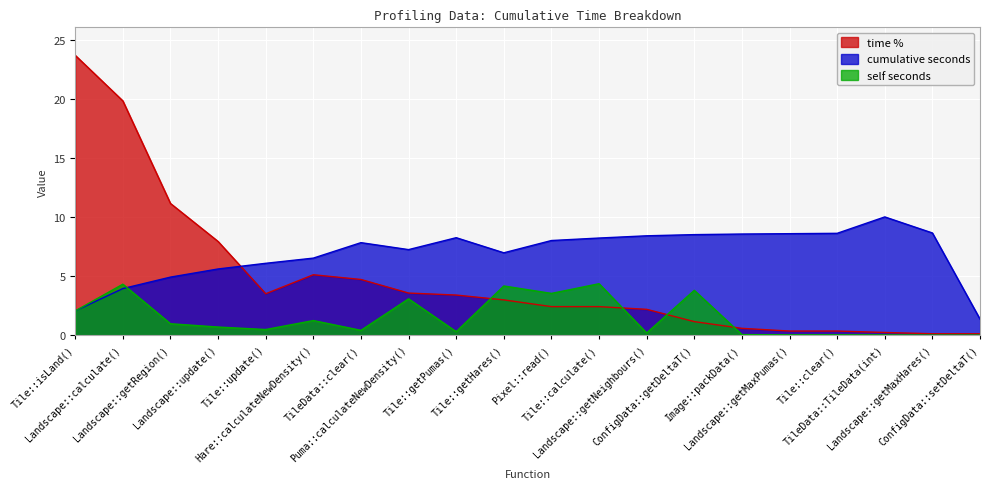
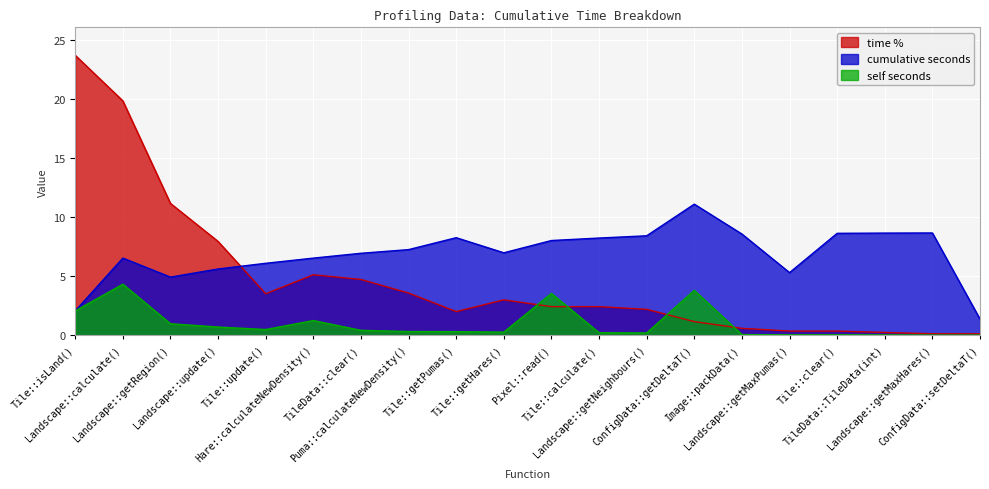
  {
    "time %": {
      "Tile::isLand()": 23.7,
      "Landscape::calculate()": 19.9,
      "Landscape::getRegion()": 11.2,
      "Landscape::update()": 7.9,
      "Tile::update()": 3.5,
      "Hare::calculateNewDensity()": 5.1,
      "TileData::clear()": 4.7,
      "Puma::calculateNewDensity()": 3.6,
-     "Tile::getPumas()": 3.4,
+     "Tile::getPumas()": 2.0,
      "Tile::getHares()": 3.0,
      "Pixel::read()": 2.4,
      "Tile::calculate()": 2.4,
      "Landscape::getNeighbours()": 2.2,
      "ConfigData::getDeltaT()": 1.2,
      "Image::packData()": 0.6,
      "Landscape::getMaxPumas()": 0.4,
      "Tile::clear()": 0.4
    },
    "cumulative seconds": {
-     "Landscape::calculate()": 4.0,
+     "Landscape::calculate()": 6.5,
      "Landscape::getRegion()": 4.9,
      "Landscape::update()": 5.6,
      "Tile::update()": 6.1,
      "Hare::calculateNewDensity()": 6.5,
-     "TileData::clear()": 7.8,
+     "TileData::clear()": 6.9,
      "Puma::calculateNewDensity()": 7.3,
      "Tile::getPumas()": 8.3,
      "Tile::getHares()": 7.0,
      "Pixel::read()": 8.0,
      "Tile::calculate()": 8.2,
      "Landscape::getNeighbours()": 8.4,
-     "ConfigData::getDeltaT()": 8.5,
+     "ConfigData::getDeltaT()": 11.1,
      "Image::packData()": 8.6,
-     "Landscape::getMaxPumas()": 8.6,
+     "Landscape::getMaxPumas()": 5.3,
      "Tile::clear()": 8.6,
-     "TileData::TileData(int)": 10.0,
+     "TileData::TileData(int)": 8.7,
      "Landscape::getMaxHares()": 8.7,
      "ConfigData::setDeltaT()": 1.4
    },
    "self seconds": {
      "Landscape::calculate()": 4.3,
      "Landscape::getRegion()": 1.0,
      "Landscape::update()": 0.7,
      "Tile::update()": 0.5,
      "Hare::calculateNewDensity()": 1.2,
      "TileData::clear()": 0.4,
-     "Puma::calculateNewDensity()": 3.1,
+     "Puma::calculateNewDensity()": 0.3,
      "Tile::getPumas()": 0.3,
-     "Tile::getHares()": 4.2,
+     "Tile::getHares()": 0.3,
      "Pixel::read()": 3.5,
-     "Tile::calculate()": 4.4,
+     "Tile::calculate()": 0.2,
      "Landscape::getNeighbours()": 0.2,
      "ConfigData::getDeltaT()": 3.8,
      "Image::packData()": 0.1,
      "Landscape::getMaxPumas()": 0.0,
      "Tile::clear()": 0.0
    }
  }
